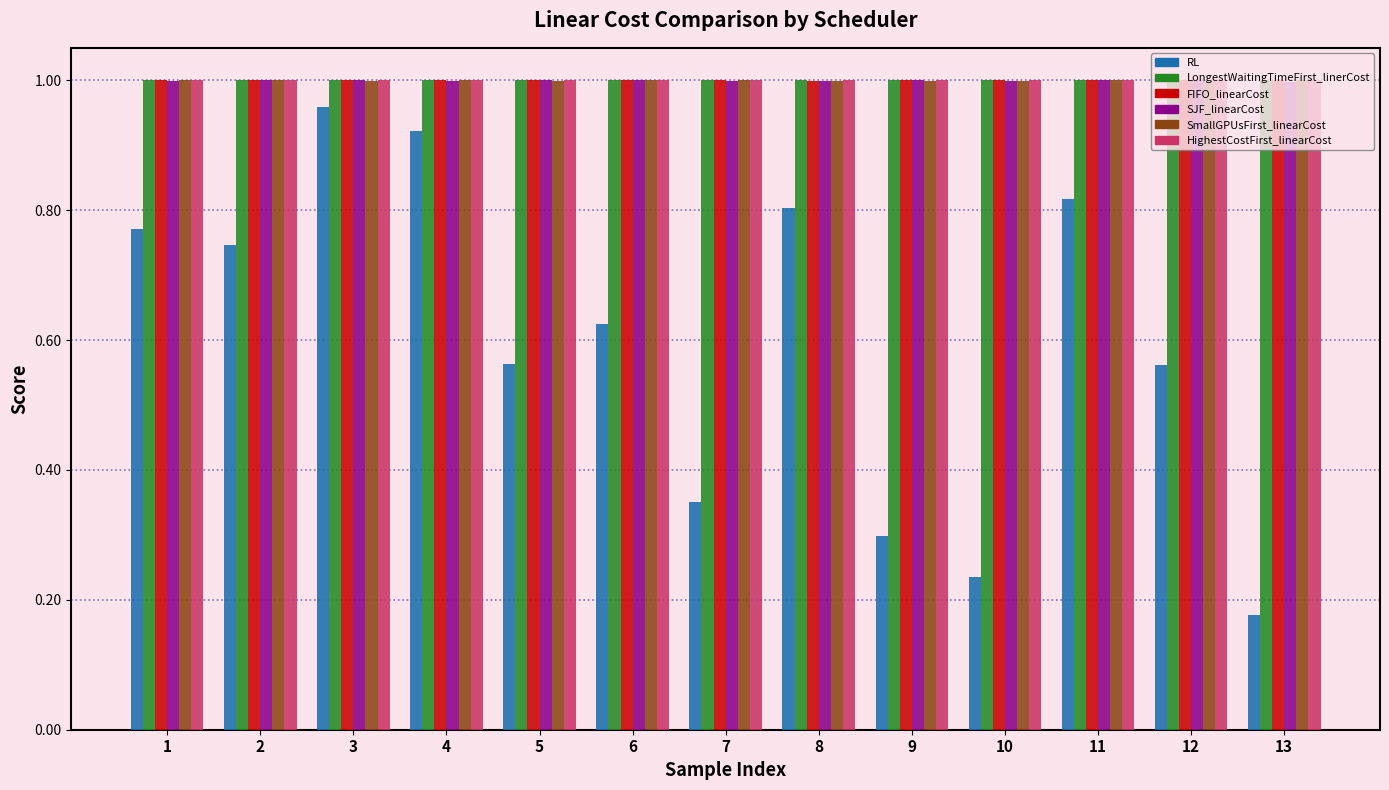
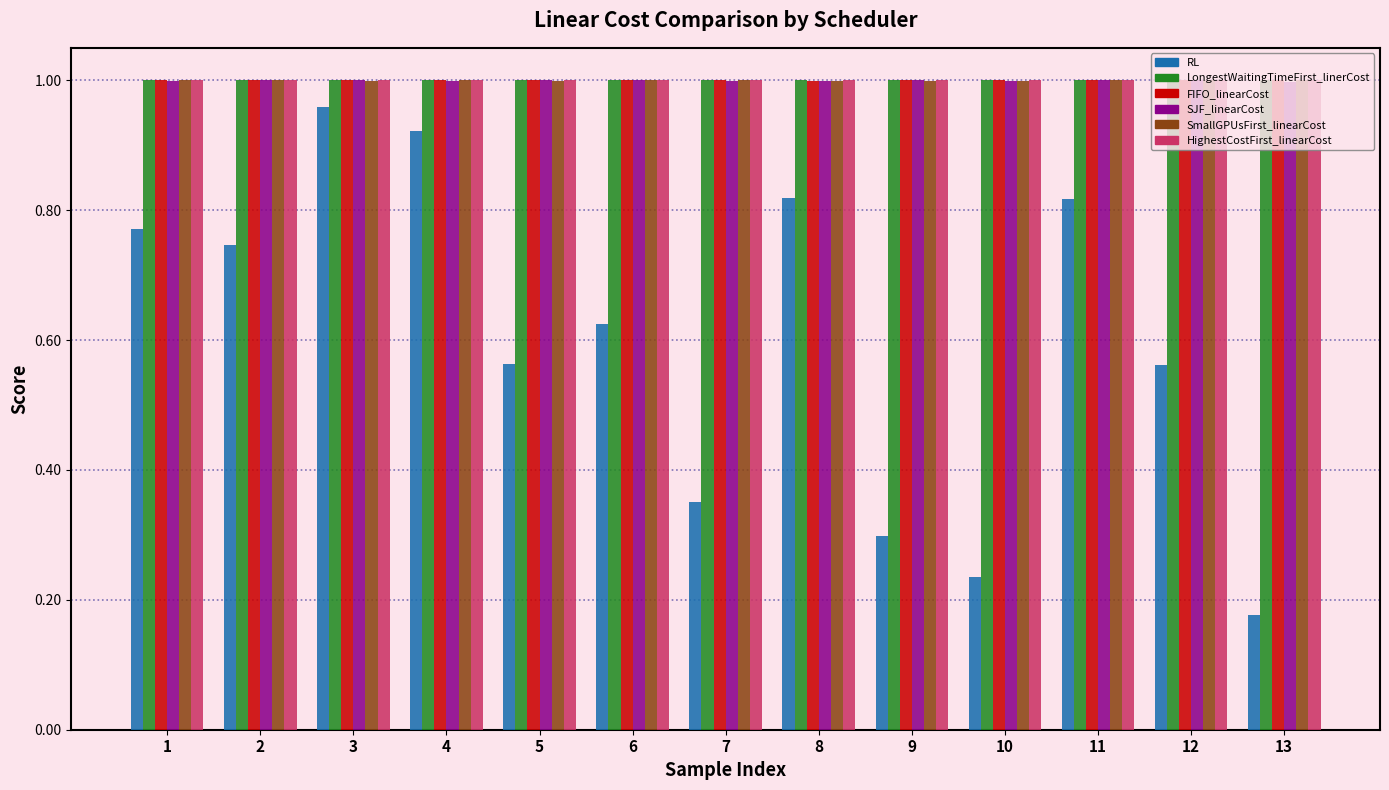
  {
    "RL": {
      "1": 0.77,
      "2": 0.75,
      "3": 0.96,
      "4": 0.92,
      "5": 0.56,
      "6": 0.62,
      "7": 0.35,
-     "8": 0.80,
+     "8": 0.82,
      "9": 0.30,
      "10": 0.24,
      "11": 0.82,
      "12": 0.56,
      "13": 0.18
    },
    "LongestWaitingTimeFirst_linerCost": {
      "1": 1.00,
      "2": 1.00,
      "3": 1.00,
      "4": 1.00,
      "5": 1.00,
      "6": 1.00,
      "7": 1.00,
      "8": 1.00,
      "9": 1.00,
      "10": 1.00,
      "11": 1.00
    },
    "FIFO_linearCost": {
      "1": 1.00,
      "2": 1.00,
      "3": 1.00,
      "4": 1.00,
      "5": 1.00,
      "6": 1.00,
      "7": 1.00,
      "8": 1.00,
      "9": 1.00,
      "10": 1.00,
      "11": 1.00
    },
    "SJF_linearCost": {
      "1": 1.00,
      "2": 1.00,
      "3": 1.00,
      "4": 1.00,
      "5": 1.00,
      "6": 1.00,
      "7": 1.00,
      "8": 1.00,
      "9": 1.00,
      "10": 1.00,
      "11": 1.00
    },
    "SmallGPUsFirst_linearCost": {
      "1": 1.00,
      "2": 1.00,
      "3": 1.00,
      "4": 1.00,
      "5": 1.00,
      "6": 1.00,
      "7": 1.00,
      "8": 1.00,
      "9": 1.00,
      "10": 1.00,
      "11": 1.00
    },
    "HighestCostFirst_linearCost": {
      "1": 1.00,
      "2": 1.00,
      "3": 1.00,
      "4": 1.00,
      "5": 1.00,
      "6": 1.00,
      "7": 1.00,
      "8": 1.00,
      "9": 1.00,
      "10": 1.00,
      "11": 1.00
    }
  }
